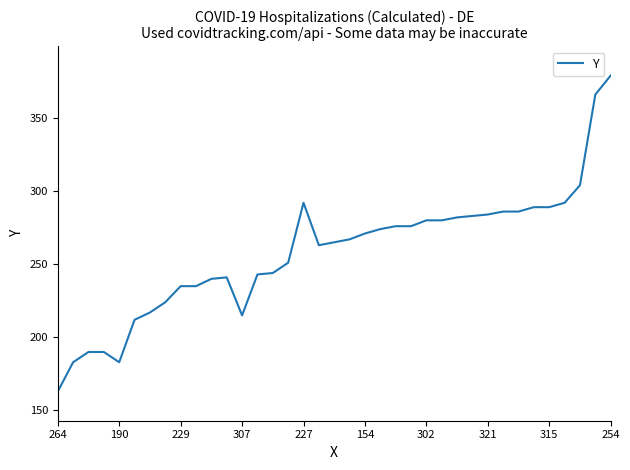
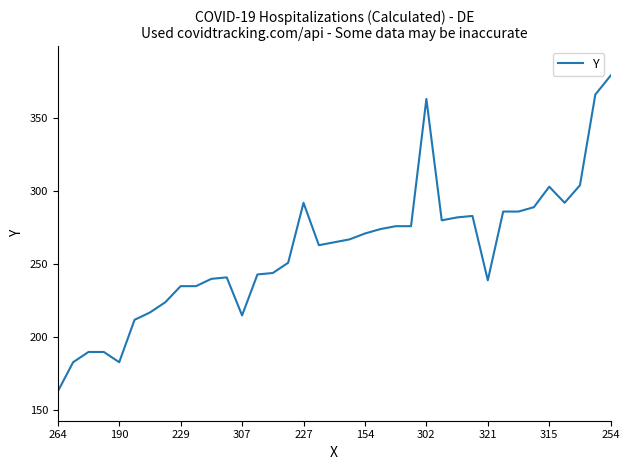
  {
    "264": 163,
    "190": 183,
    "229": 235,
    "307": 215,
    "227": 292,
    "154": 271,
-   "302": 280,
-   "321": 284,
-   "315": 289,
+   "302": 363,
+   "321": 239,
+   "315": 303,
    "254": 379
  }
